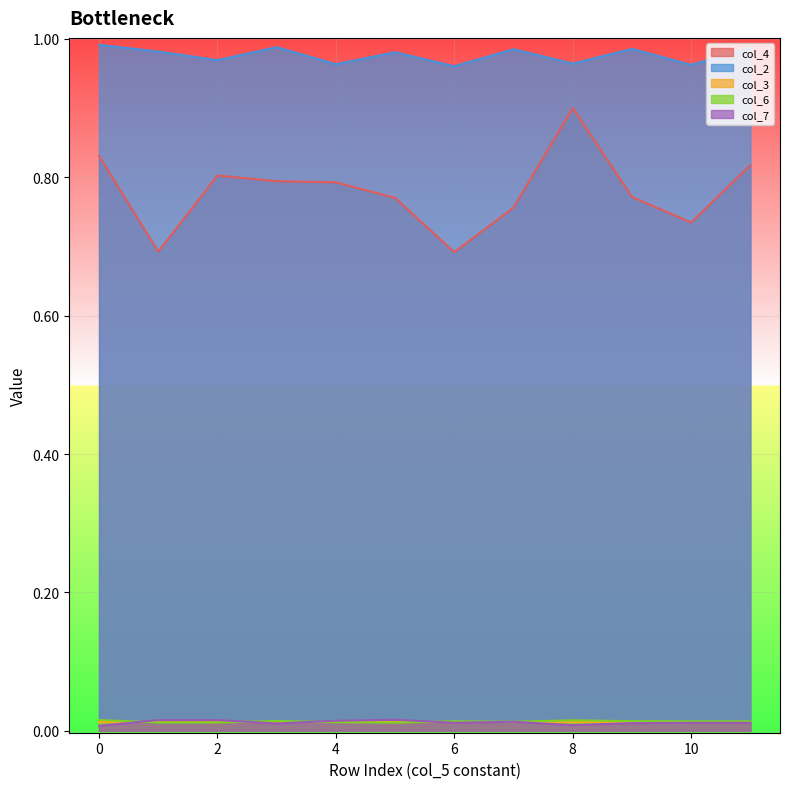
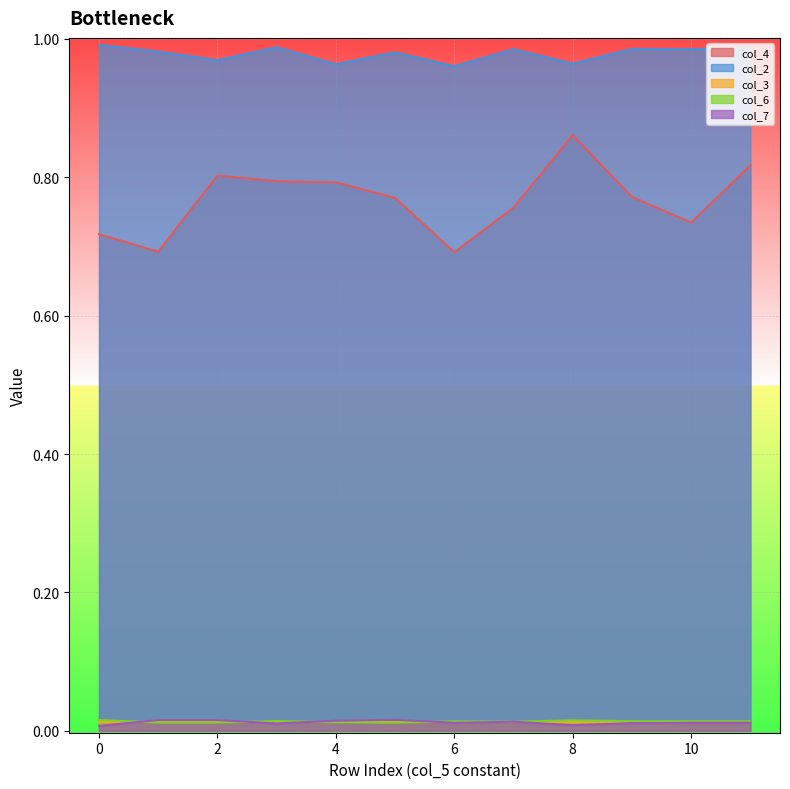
  {
    "col_4": {
-     "0": 0.83,
+     "0": 0.72,
      "2": 0.80,
      "4": 0.79,
      "6": 0.69,
-     "8": 0.90,
+     "8": 0.86,
      "10": 0.73
    },
    "col_2": {
      "0": 0.99,
      "2": 0.97,
      "4": 0.96,
      "6": 0.96,
      "8": 0.96,
-     "10": 0.96
+     "10": 0.98
    },
    "col_7": {
      "0": 0.01,
      "8": 0.01
    }
  }
